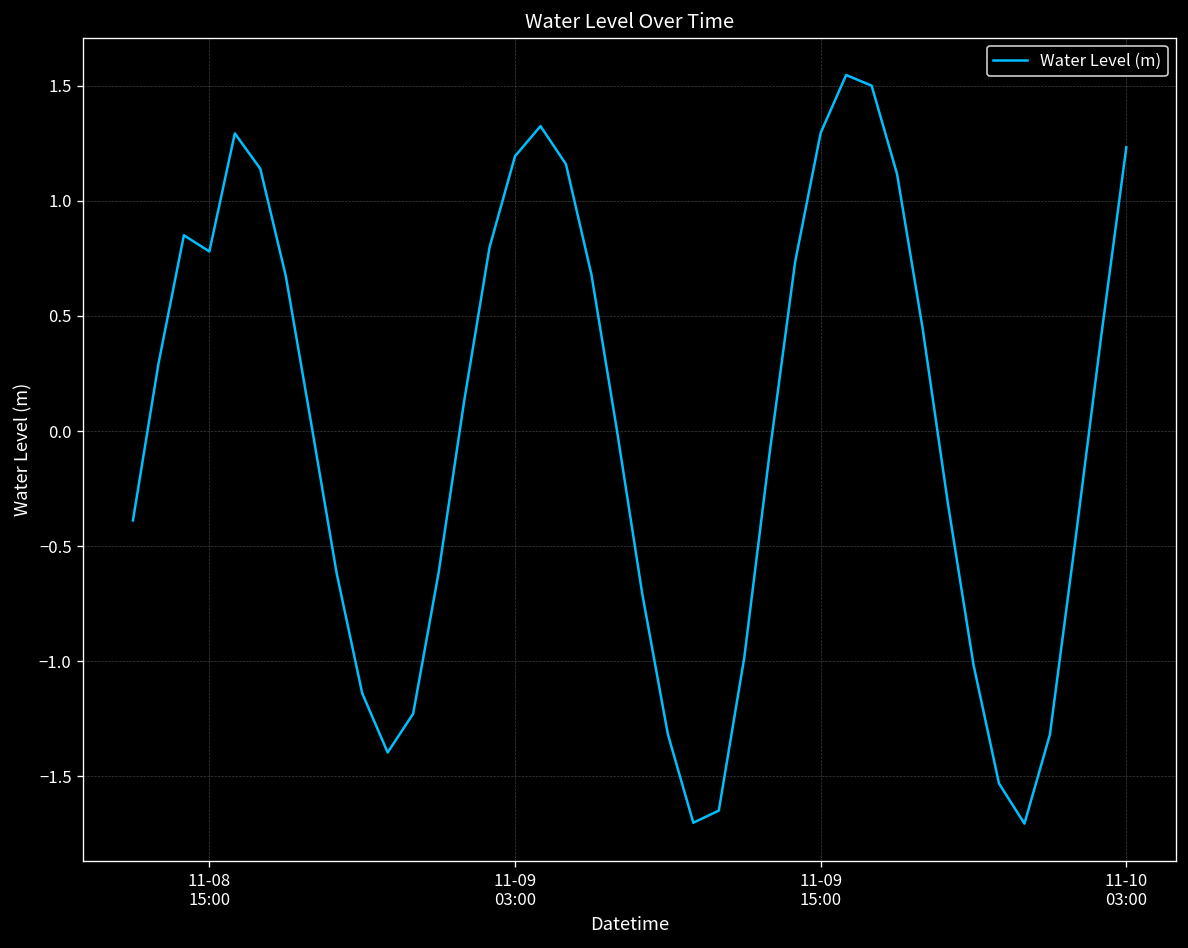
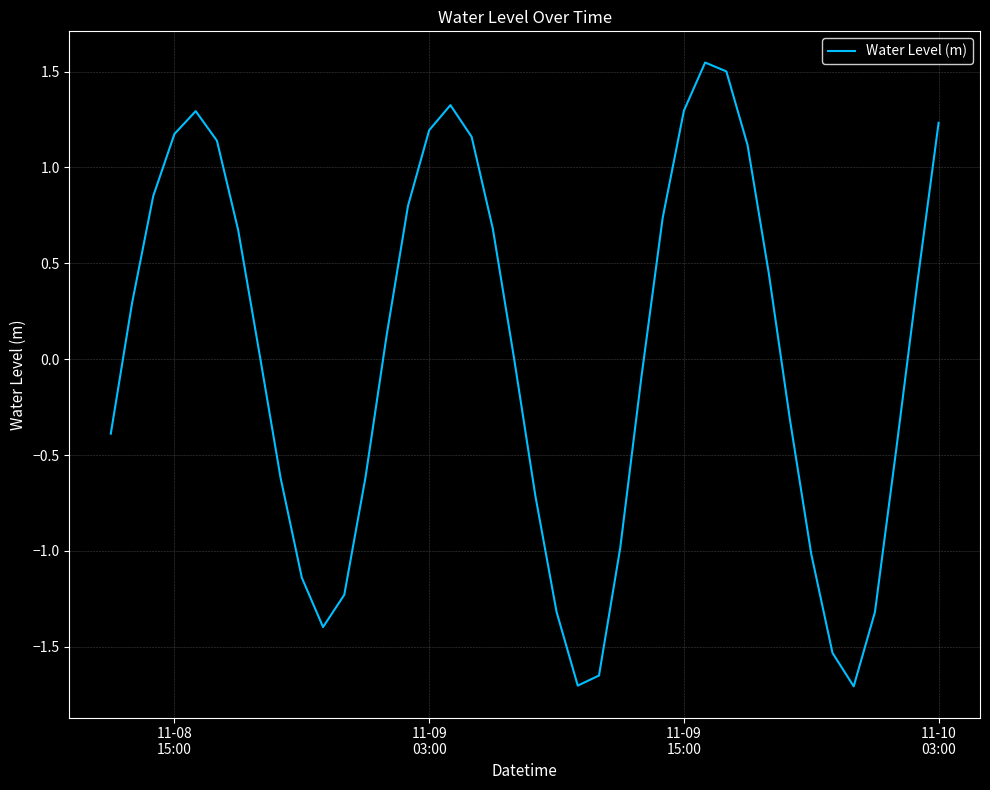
  {
-   "11-08 15:00": 0.78,
+   "11-08 15:00": 1.17,
    "11-09 03:00": 1.19,
    "11-09 15:00": 1.30,
    "11-10 03:00": 1.23
  }
